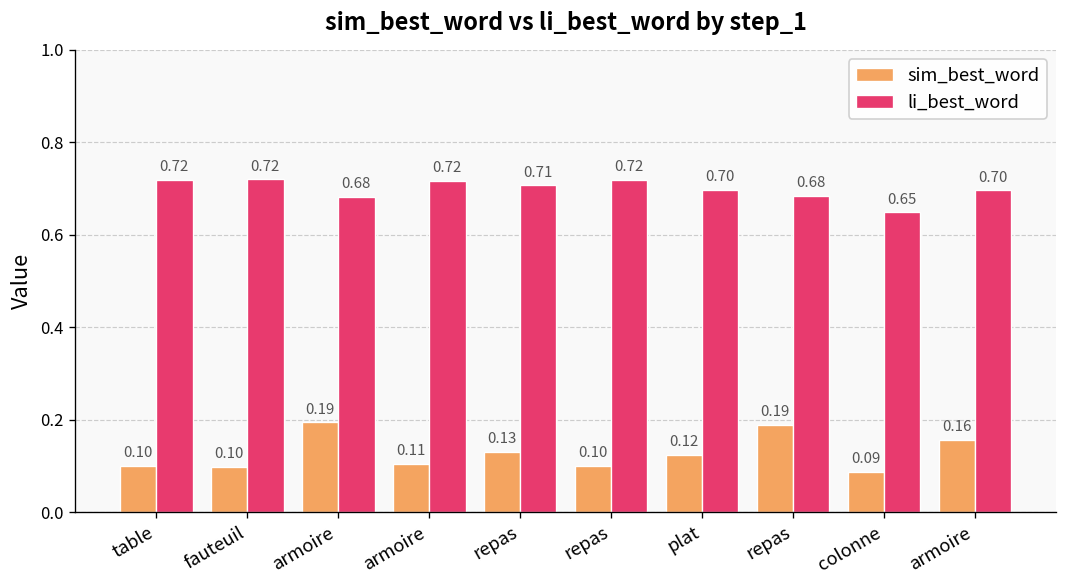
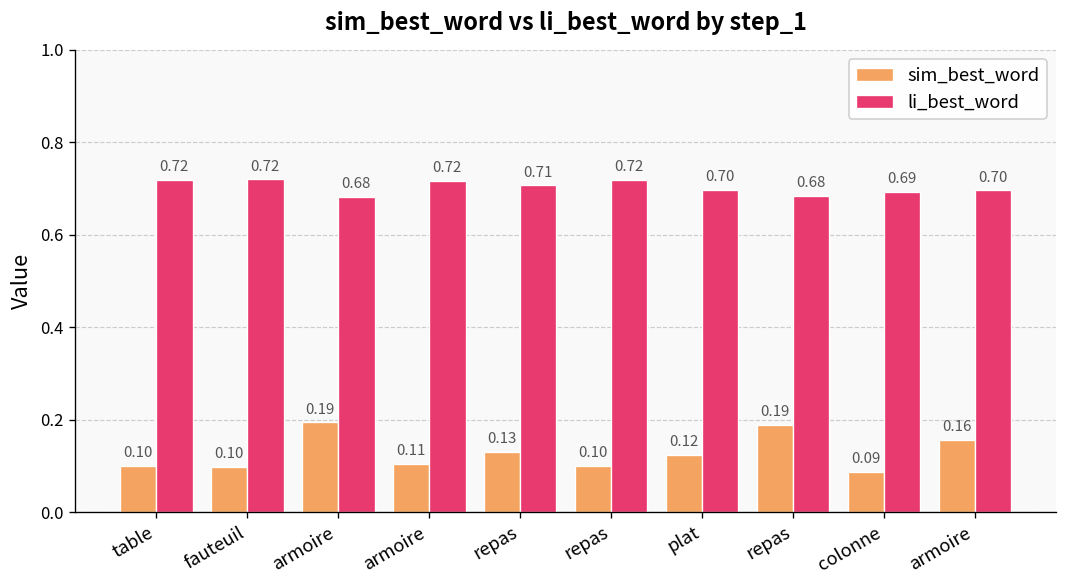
  {
    "sim_best_word": {
      "table": 0.10,
      "fauteuil": 0.10,
      "plat": 0.12,
      "colonne": 0.09
    },
    "li_best_word": {
      "table": 0.72,
      "fauteuil": 0.72,
      "plat": 0.70,
-     "colonne": 0.65
+     "colonne": 0.69
    }
  }
